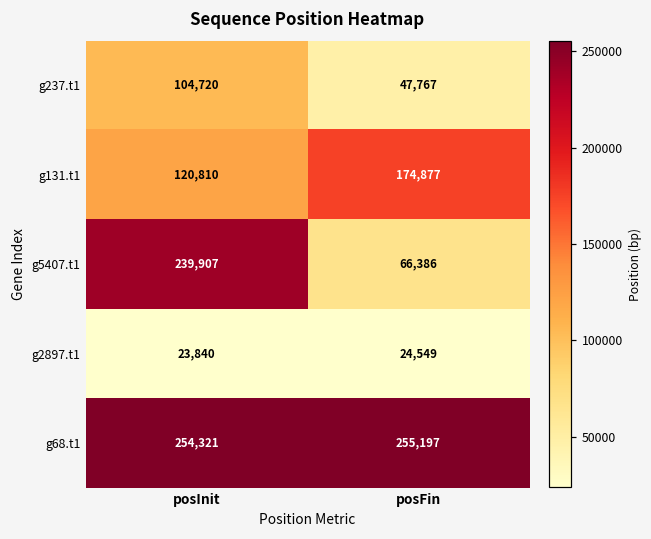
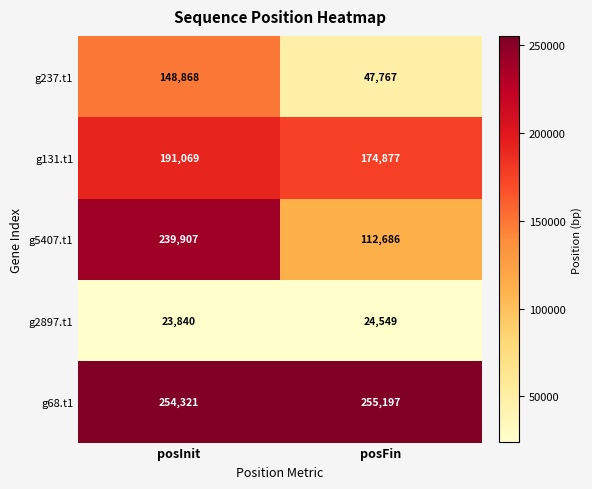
  {
    "g237.t1": {
-     "posInit": "104,720",
+     "posInit": "148,868",
      "posFin": "47,767"
    },
    "g131.t1": {
-     "posInit": "120,810",
+     "posInit": "191,069",
      "posFin": "174,877"
    },
    "g5407.t1": {
      "posInit": "239,907",
-     "posFin": "66,386"
+     "posFin": "112,686"
    },
    "g2897.t1": {
      "posInit": "23,840",
      "posFin": "24,549"
    },
    "g68.t1": {
      "posInit": "254,321",
      "posFin": "255,197"
    }
  }
